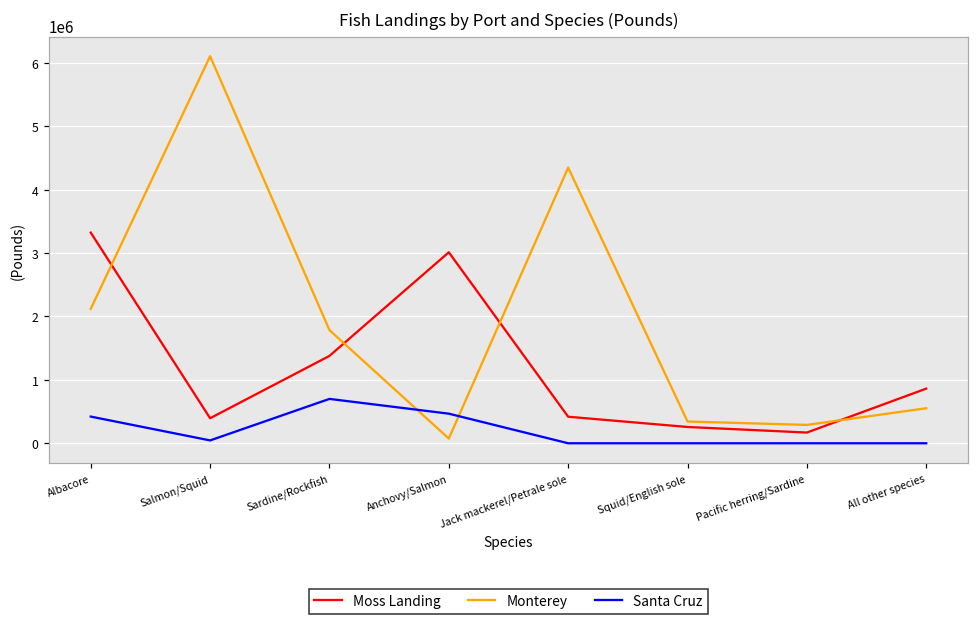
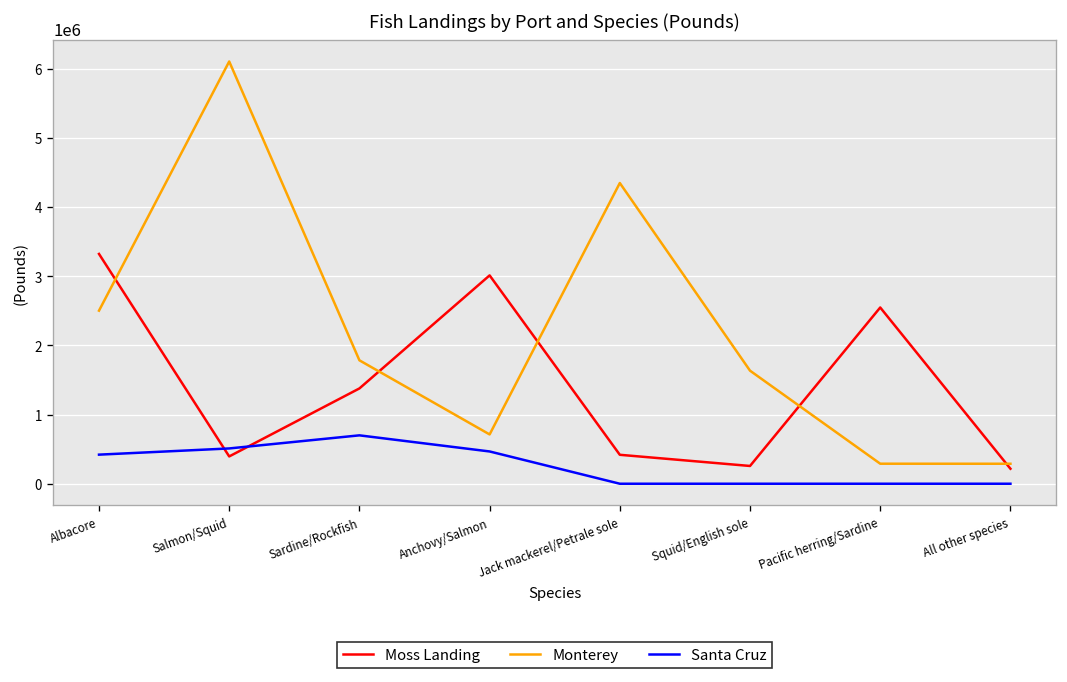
  {
    "Moss Landing": {
      "Albacore": 3300000,
      "Salmon/Squid": 400000,
      "Sardine/Rockfish": 1400000,
      "Anchovy/Salmon": 3000000,
      "Jack mackerel/Petrale sole": 400000,
      "Squid/English sole": 300000,
-     "Pacific herring/Sardine": 200000,
-     "All other species": 900000
+     "Pacific herring/Sardine": 2500000,
+     "All other species": 200000
    },
    "Monterey": {
-     "Albacore": 2100000,
+     "Albacore": 2500000,
      "Salmon/Squid": 6100000,
      "Sardine/Rockfish": 1800000,
-     "Anchovy/Salmon": 100000,
+     "Anchovy/Salmon": 700000,
      "Jack mackerel/Petrale sole": 4300000,
-     "Squid/English sole": 300000,
+     "Squid/English sole": 1600000,
      "Pacific herring/Sardine": 300000,
-     "All other species": 600000
+     "All other species": 300000
    },
    "Santa Cruz": {
      "Albacore": 400000,
-     "Salmon/Squid": 0,
+     "Salmon/Squid": 500000,
      "Sardine/Rockfish": 700000,
      "Anchovy/Salmon": 500000,
      "Jack mackerel/Petrale sole": 0,
      "Squid/English sole": 0,
      "Pacific herring/Sardine": 0,
      "All other species": 0
    }
  }
